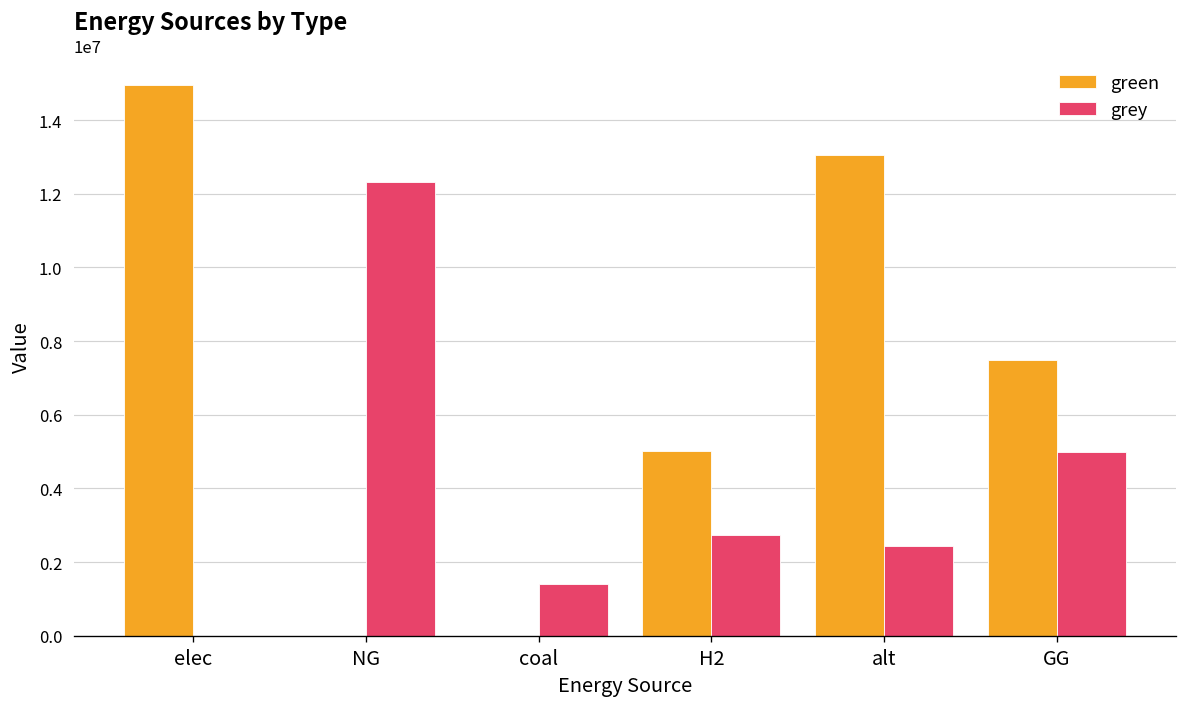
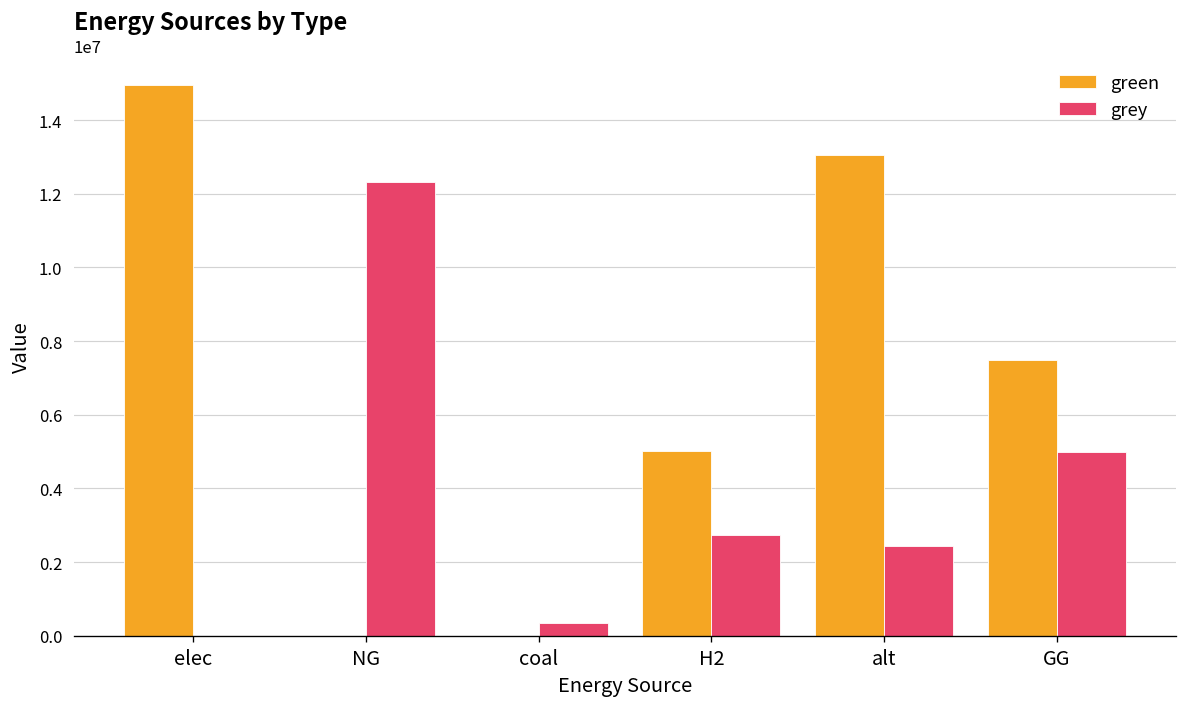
  {
    "green": {
      "elec": 15000000,
      "NG": 0,
      "coal": 0,
      "H2": 5000000,
      "alt": 13000000,
      "GG": 7500000
    },
    "grey": {
      "elec": 0,
      "NG": 12300000,
-     "coal": 1400000,
+     "coal": 300000,
      "H2": 2700000,
      "alt": 2400000,
      "GG": 5000000
    }
  }
